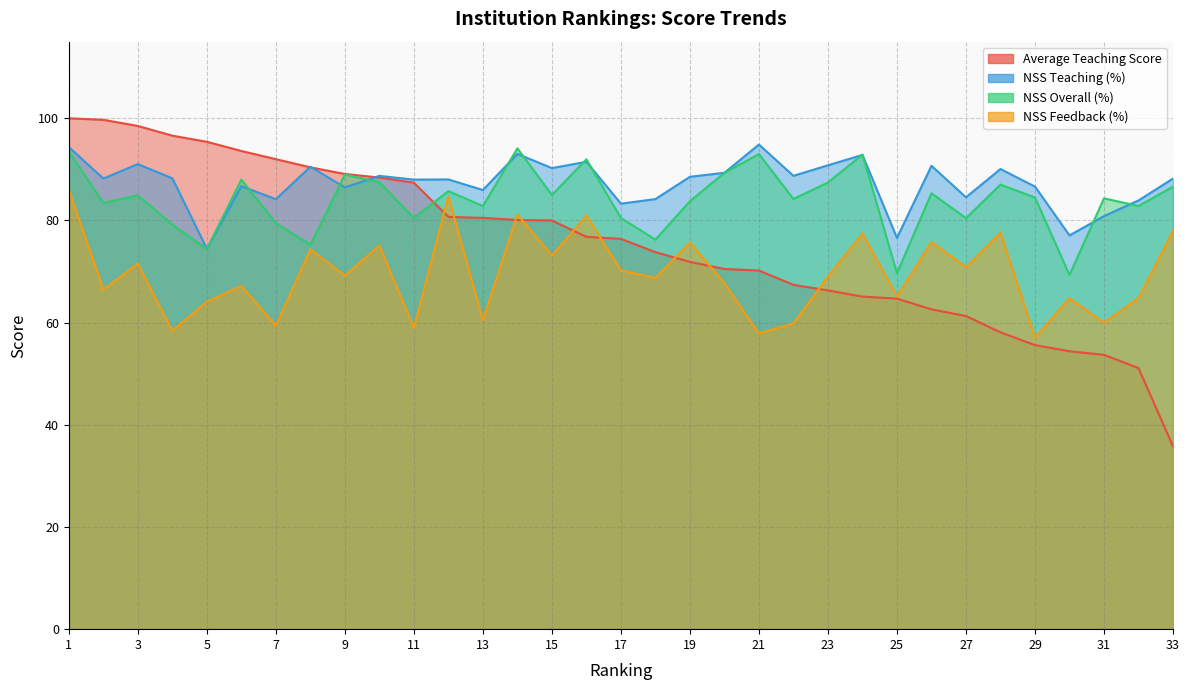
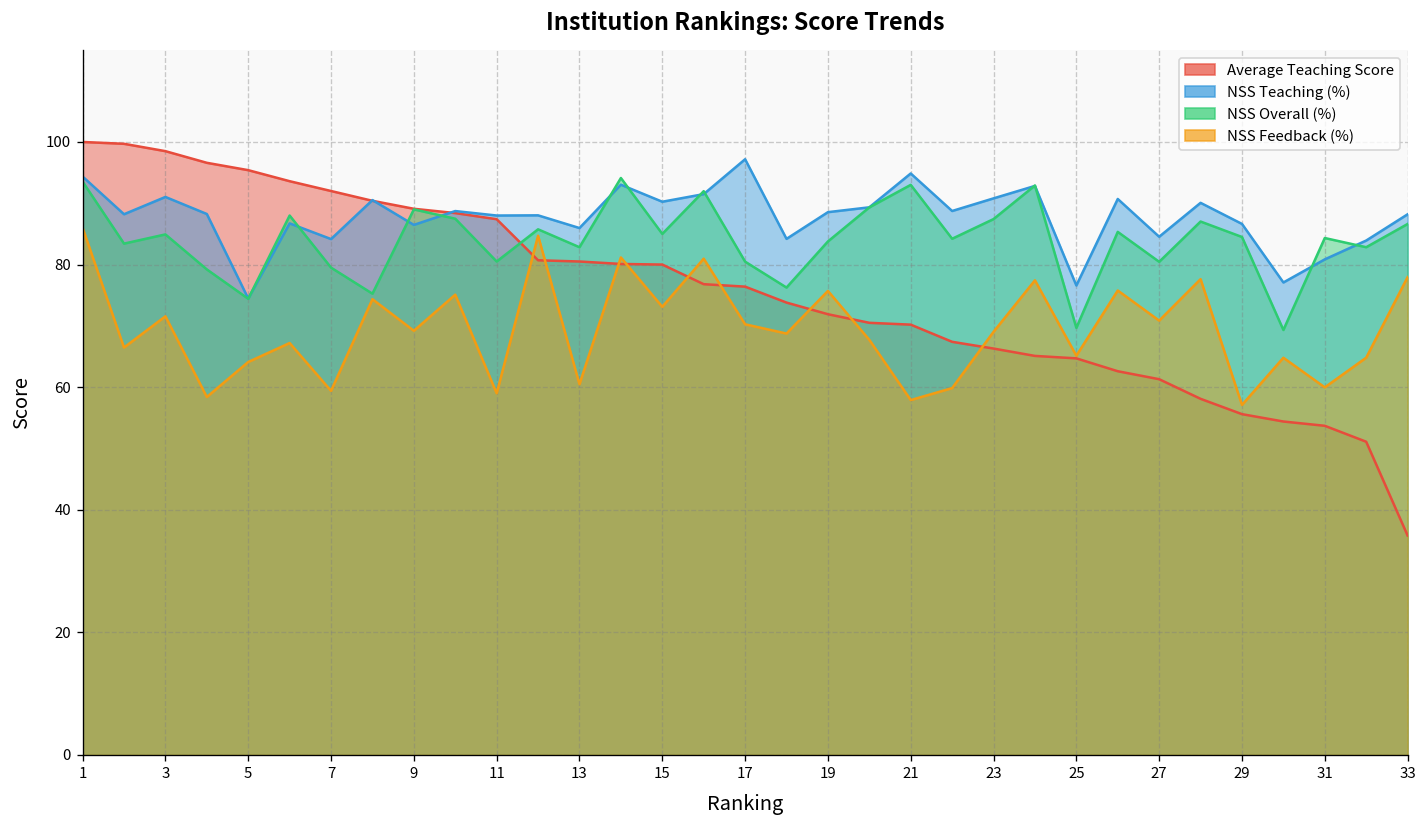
  {
    "Average Teaching Score": {
      "1": 100,
      "3": 99,
      "5": 95,
      "7": 92,
      "11": 87,
      "13": 81,
      "15": 80,
      "17": 76,
      "19": 72,
      "21": 70,
      "23": 66,
      "27": 61,
      "29": 56,
      "31": 54,
      "33": 36
    },
    "NSS Teaching (%)": {
      "1": 94,
      "3": 91,
      "7": 84,
      "9": 86,
      "11": 88,
      "13": 86,
      "15": 90,
-     "17": 83,
+     "17": 97,
      "19": 89,
      "21": 95,
      "23": 91,
      "25": 77,
      "27": 85,
      "29": 87,
      "31": 81,
      "33": 88
    },
    "NSS Overall (%)": {
      "1": 94,
      "3": 85,
      "7": 80,
      "11": 81,
      "13": 83,
      "15": 85,
      "17": 80,
      "19": 84,
      "21": 93,
      "23": 87,
      "25": 70,
      "27": 80,
      "29": 85,
      "31": 84,
      "33": 87
    },
    "NSS Feedback (%)": {
      "1": 86,
      "3": 72,
      "5": 64,
      "7": 59,
      "9": 69,
      "11": 59,
      "13": 60,
      "15": 73,
      "17": 70,
      "19": 76,
      "21": 58,
      "23": 69,
      "27": 71,
      "29": 57,
      "31": 60,
      "33": 78
    }
  }
